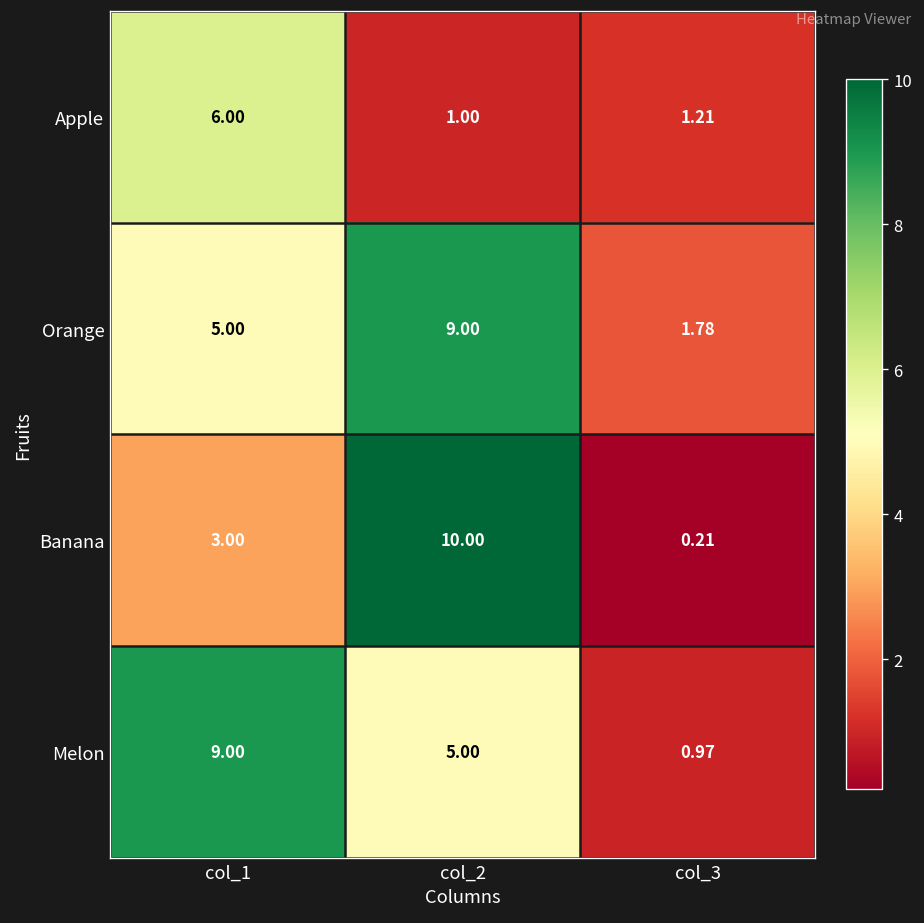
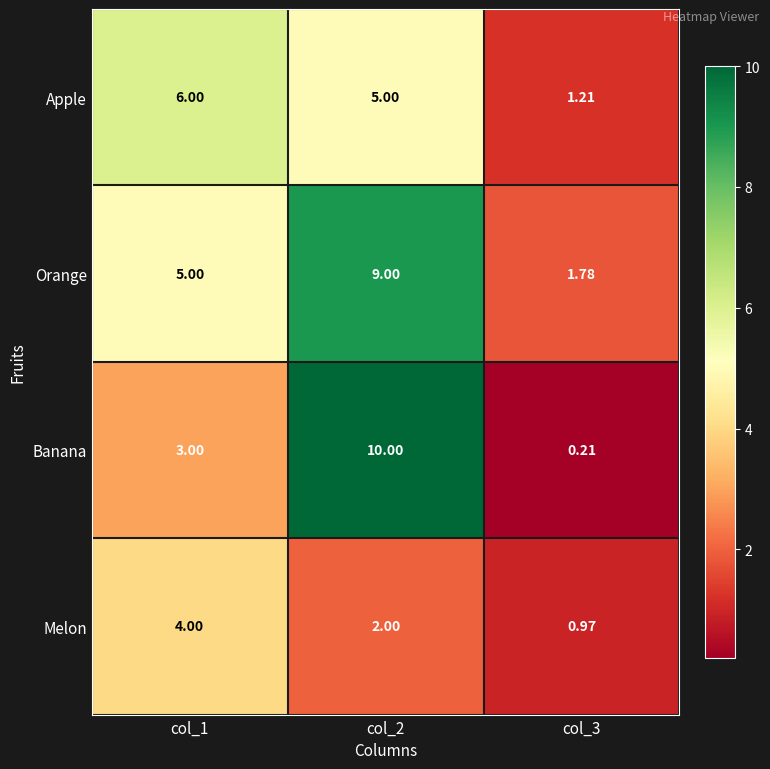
  {
    "Apple": {
      "col_1": 6.00,
-     "col_2": 1.00,
+     "col_2": 5.00,
      "col_3": 1.21
    },
    "Orange": {
      "col_1": 5.00,
      "col_2": 9.00,
      "col_3": 1.78
    },
    "Banana": {
      "col_1": 3.00,
      "col_2": 10.00,
      "col_3": 0.21
    },
    "Melon": {
-     "col_1": 9.00,
-     "col_2": 5.00,
+     "col_1": 4.00,
+     "col_2": 2.00,
      "col_3": 0.97
    }
  }
